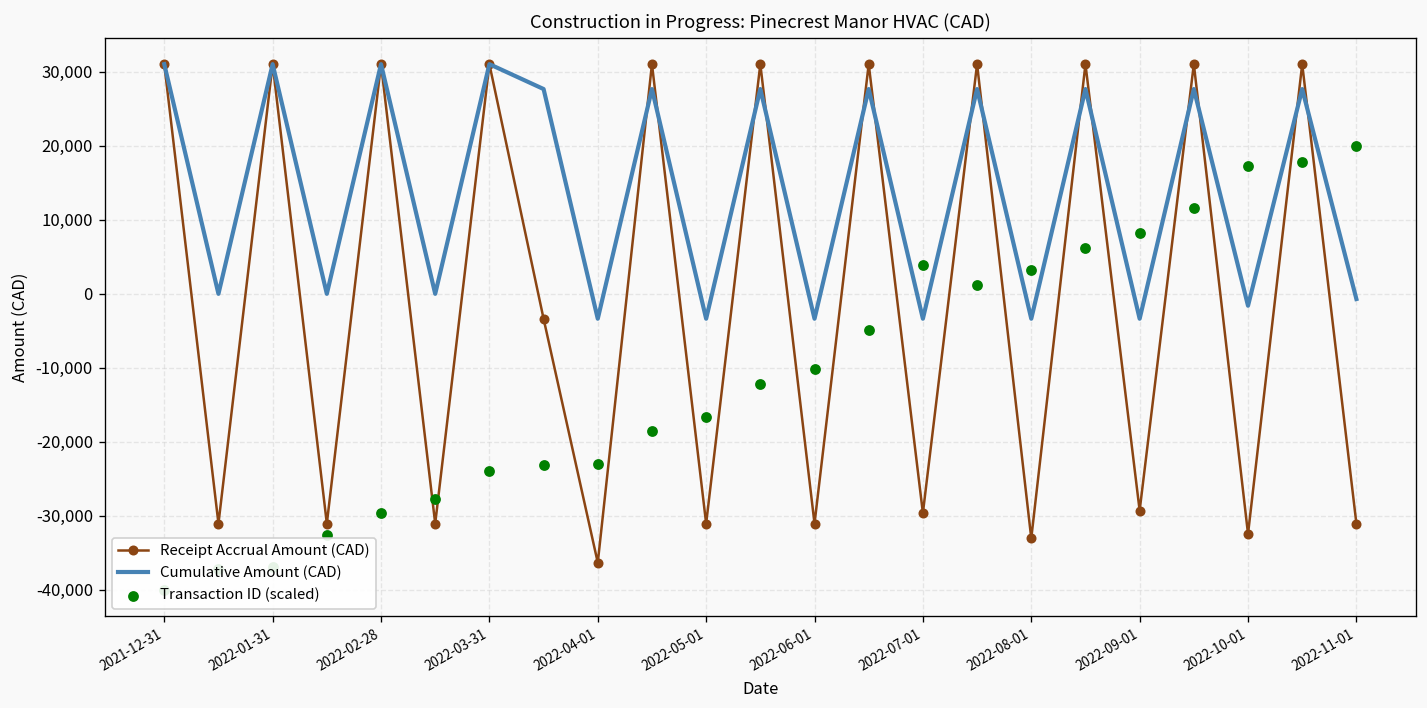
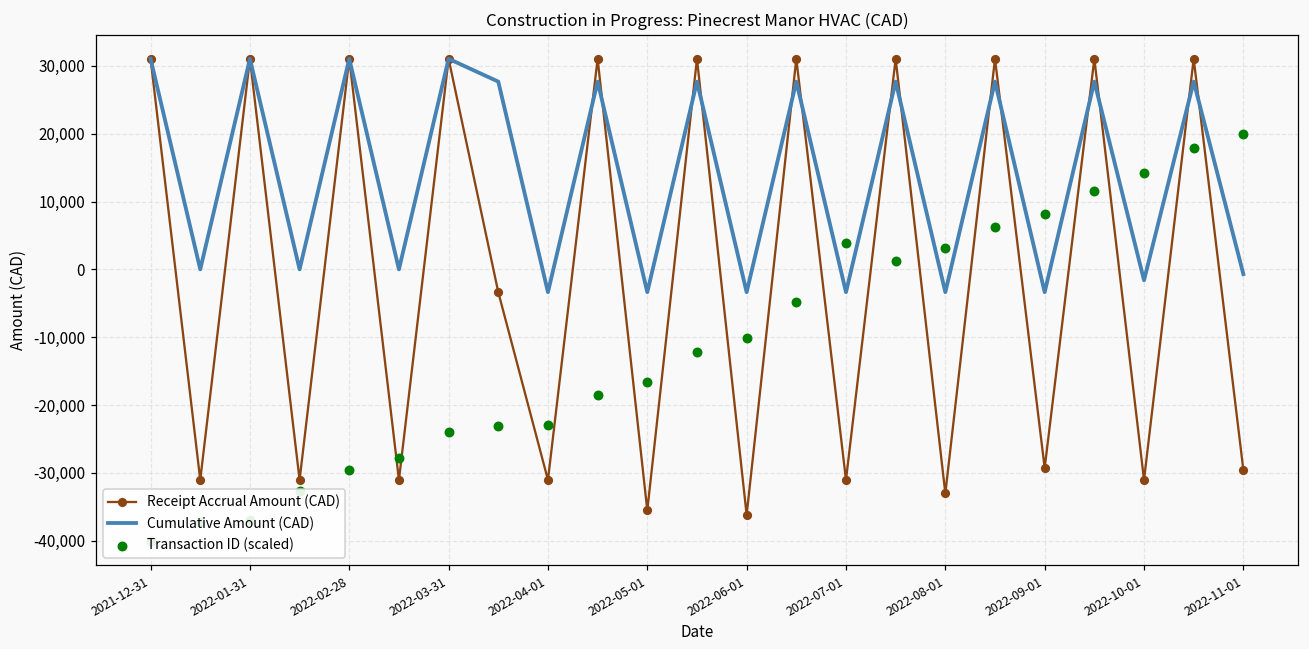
  {
    "Receipt Accrual Amount (CAD)": {
-     "2022-04-01": "-36,000",
-     "2022-05-01": "-31,000",
-     "2022-06-01": "-31,000",
-     "2022-07-01": "-30,000",
+     "2022-04-01": "-31,000",
+     "2022-05-01": "-36,000",
+     "2022-06-01": "-36,000",
+     "2022-07-01": "-31,000",
      "2022-08-01": "-33,000",
      "2022-09-01": "-29,000",
-     "2022-10-01": "-32,000",
-     "2022-11-01": "-31,000"
+     "2022-10-01": "-31,000",
+     "2022-11-01": "-30,000"
    },
    "Transaction ID (scaled)": {
-     "2022-10-01": "17,000"
+     "2022-10-01": "14,000"
    },
    "Cumulative Amount (CAD)": {
      "2022-04-01": "-3,000",
      "2022-05-01": "-3,000",
      "2022-06-01": "-3,000",
      "2022-07-01": "-3,000",
      "2022-08-01": "-3,000",
      "2022-09-01": "-3,000",
      "2022-10-01": "-2,000",
      "2022-11-01": "-1,000"
    }
  }
